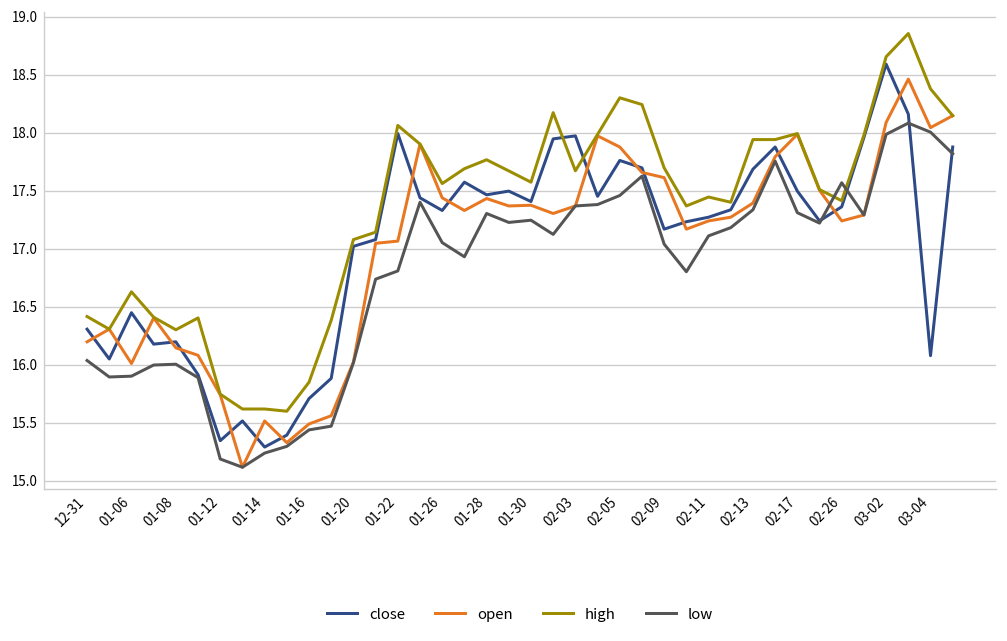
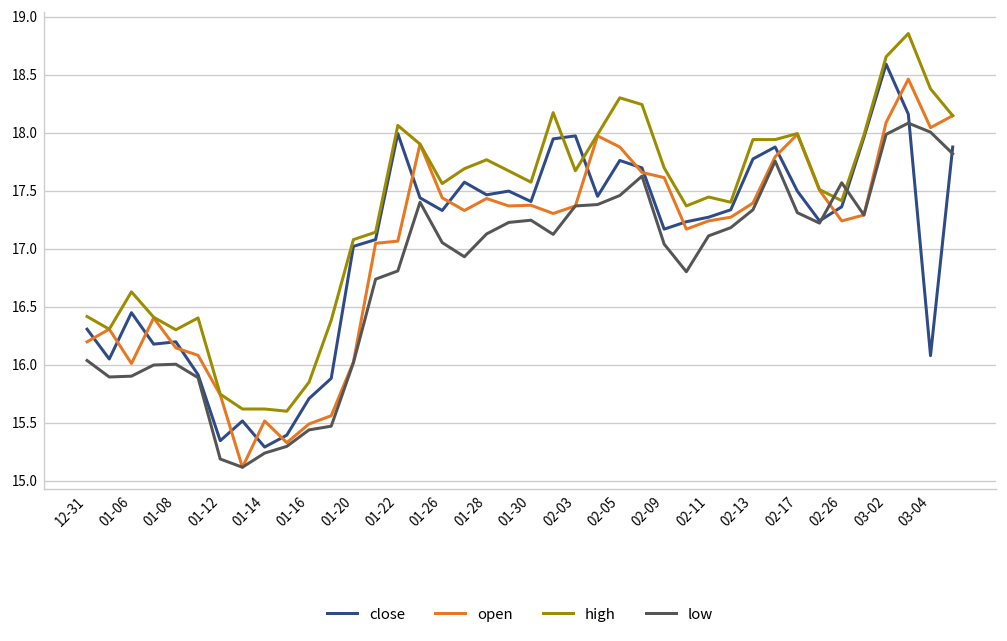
  {
    "close": {
      "12-31": 16.3,
      "01-06": 16.4,
      "01-08": 16.2,
      "01-12": 15.3,
      "01-14": 15.3,
      "01-16": 15.7,
      "01-20": 17.0,
      "01-22": 18.0,
      "01-26": 17.3,
      "01-28": 17.5,
      "01-30": 17.4,
      "02-03": 18.0,
      "02-05": 17.8,
      "02-09": 17.2,
      "02-11": 17.3,
-     "02-13": 17.7,
+     "02-13": 17.8,
      "02-17": 17.5,
      "02-26": 17.4,
      "03-02": 18.6,
      "03-04": 16.1
    },
    "open": {
      "12-31": 16.2,
      "01-06": 16.0,
      "01-08": 16.1,
      "01-14": 15.5,
      "01-16": 15.5,
      "01-22": 17.1,
      "01-26": 17.4,
      "01-28": 17.4,
      "01-30": 17.4,
      "02-05": 17.9,
      "02-09": 17.6,
      "02-11": 17.2,
      "02-13": 17.4,
      "02-26": 17.2,
      "03-02": 18.1,
      "03-04": 18.0
    },
    "high": {
      "12-31": 16.4,
      "01-06": 16.6,
      "01-08": 16.3,
      "01-14": 15.6,
      "01-16": 15.9,
      "01-20": 17.1,
      "01-22": 18.1,
      "01-26": 17.6,
      "01-28": 17.8,
      "01-30": 17.6,
      "02-03": 17.7,
      "02-05": 18.3,
      "02-09": 17.7,
      "02-11": 17.4,
      "02-13": 17.9,
      "02-26": 17.4,
      "03-02": 18.7,
      "03-04": 18.4
    },
    "low": {
      "12-31": 16.0,
      "01-06": 15.9,
      "01-08": 16.0,
      "01-12": 15.2,
      "01-14": 15.2,
      "01-16": 15.4,
      "01-22": 16.8,
      "01-26": 17.1,
-     "01-28": 17.3,
+     "01-28": 17.1,
      "01-30": 17.2,
      "02-05": 17.5,
      "02-09": 17.0,
      "02-11": 17.1,
      "02-13": 17.3,
      "02-17": 17.3,
      "02-26": 17.6,
      "03-02": 18.0,
      "03-04": 18.0
    }
  }
